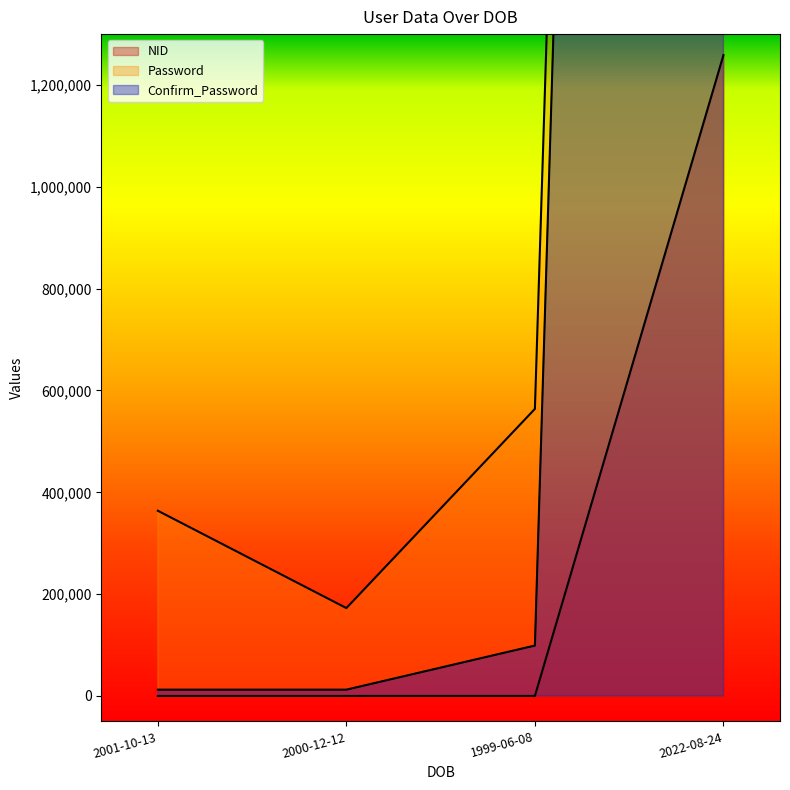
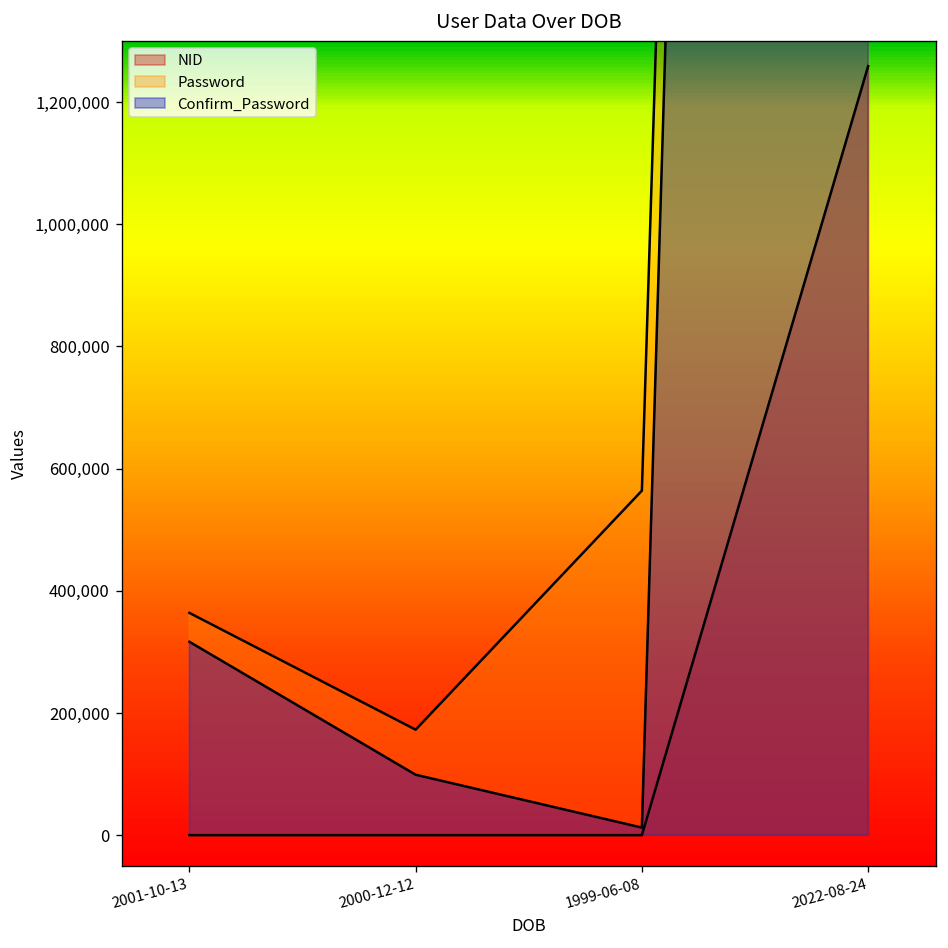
  {
    "NID": {
      "2001-10-13": "0",
      "2000-12-12": "0",
      "1999-06-08": "0",
      "2022-08-24": "1,260,000"
    },
    "Password": {
      "2001-10-13": "360,000",
      "2000-12-12": "170,000",
      "1999-06-08": "560,000"
    },
    "Confirm_Password": {
-     "2001-10-13": "10,000",
-     "2000-12-12": "10,000",
-     "1999-06-08": "100,000"
+     "2001-10-13": "320,000",
+     "2000-12-12": "100,000",
+     "1999-06-08": "10,000"
    }
  }
